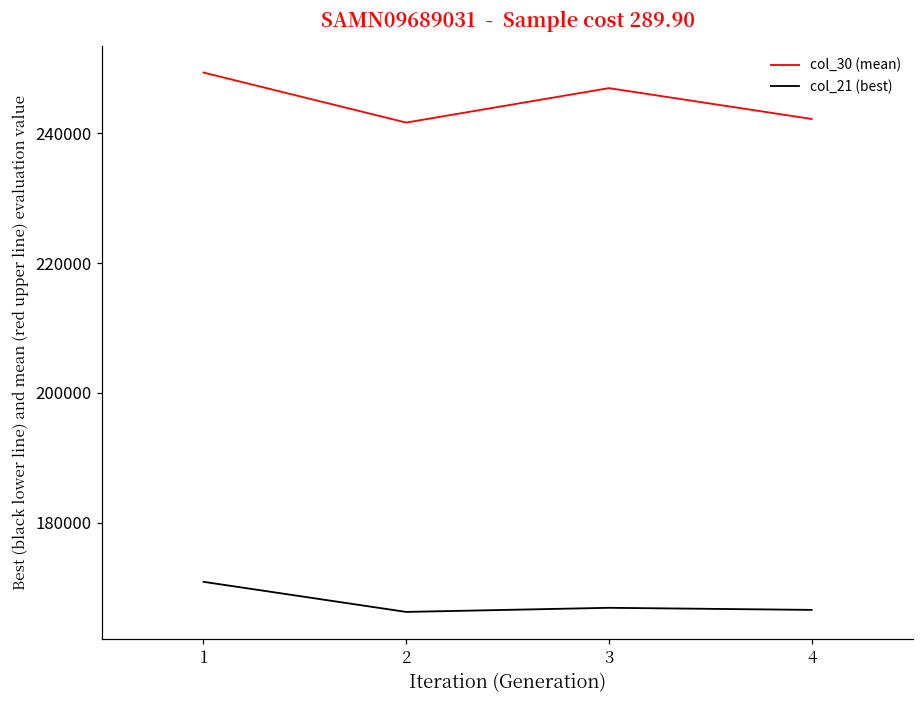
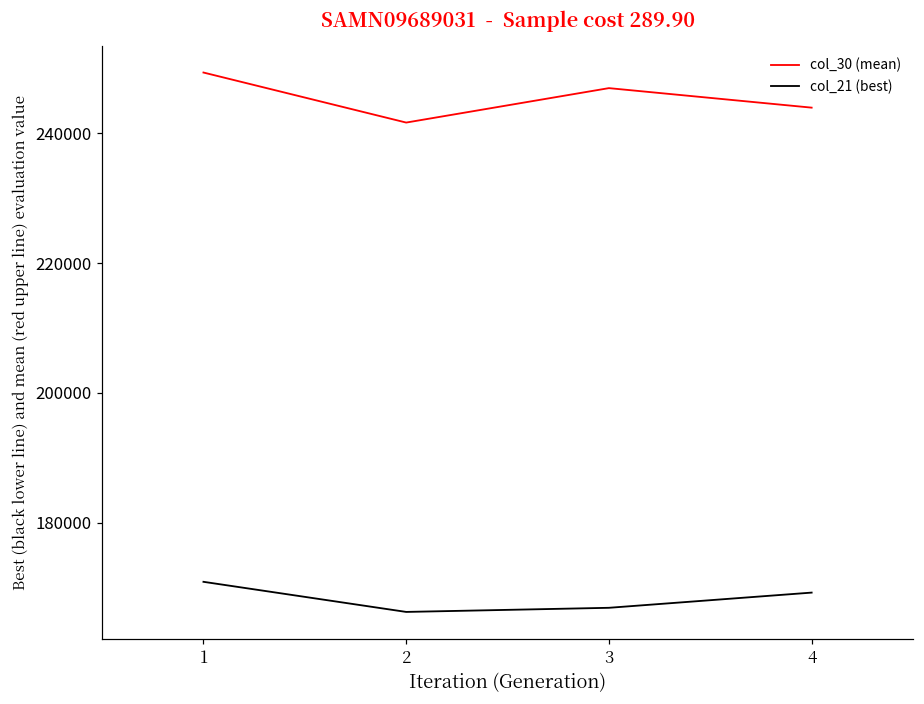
  {
    "col_30 (mean)": {
      "1": 249000,
      "2": 242000,
      "3": 247000,
-     "4": 242000
+     "4": 244000
    },
    "col_21 (best)": {
      "1": 171000,
      "2": 166000,
      "3": 167000,
-     "4": 167000
+     "4": 169000
    }
  }
